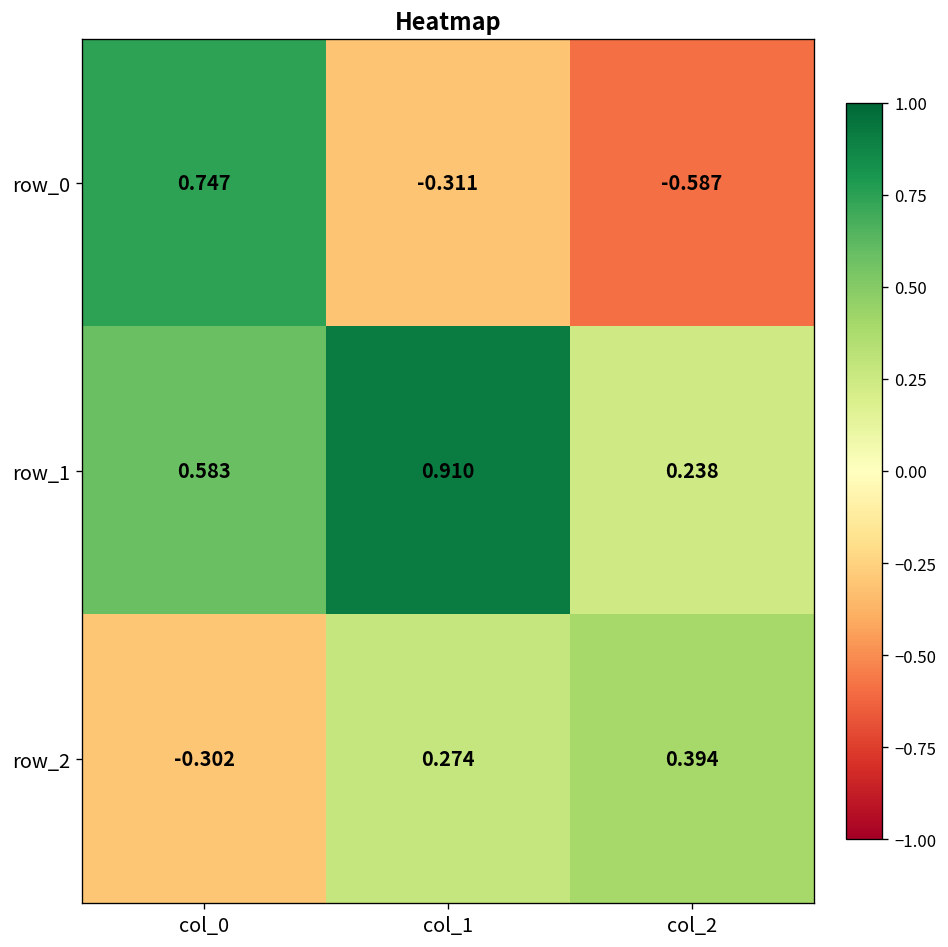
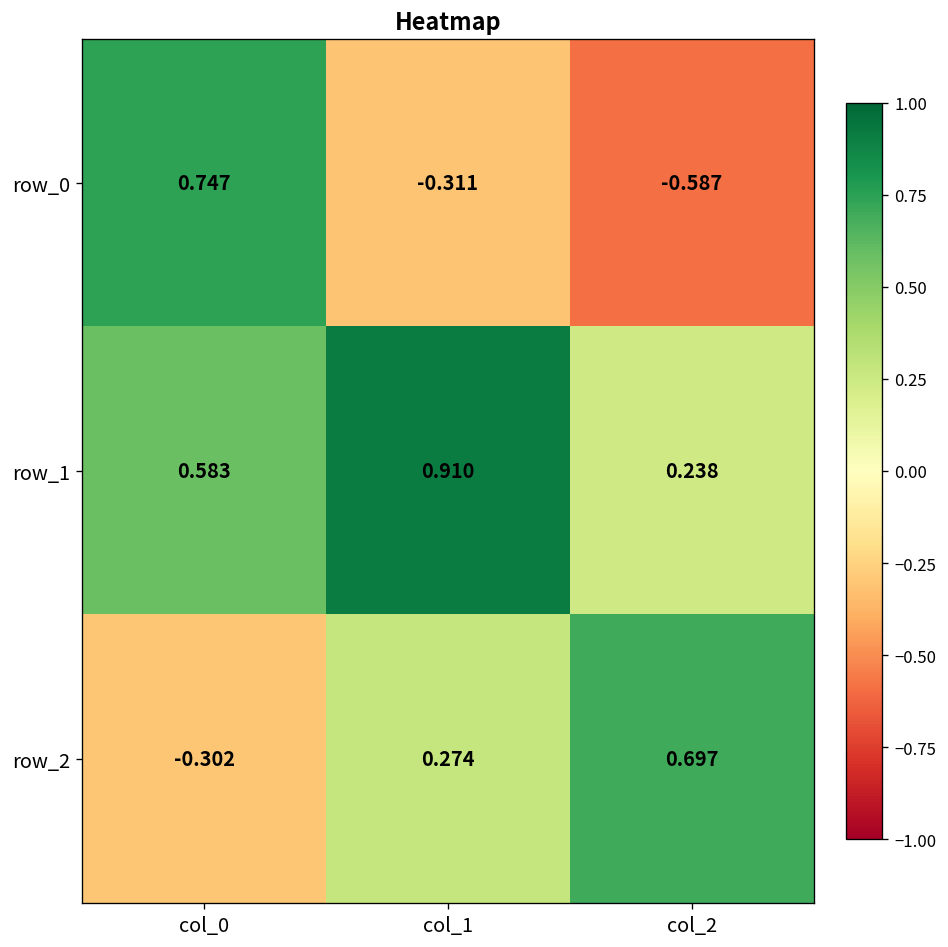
  {
    "row_0": {
      "col_0": 0.747,
      "col_1": -0.311,
      "col_2": -0.587
    },
    "row_1": {
      "col_0": 0.583,
      "col_1": 0.910,
      "col_2": 0.238
    },
    "row_2": {
      "col_0": -0.302,
      "col_1": 0.274,
-     "col_2": 0.394
+     "col_2": 0.697
    }
  }
